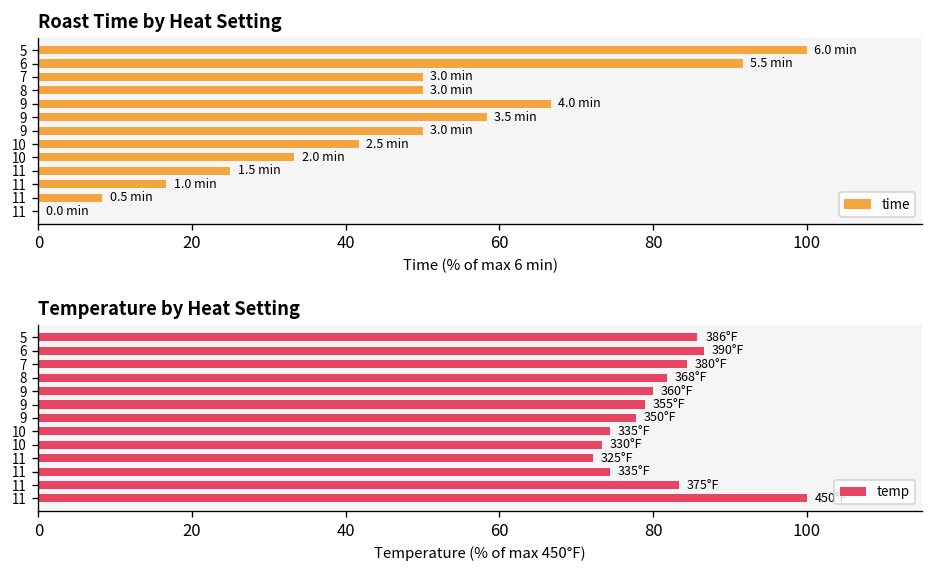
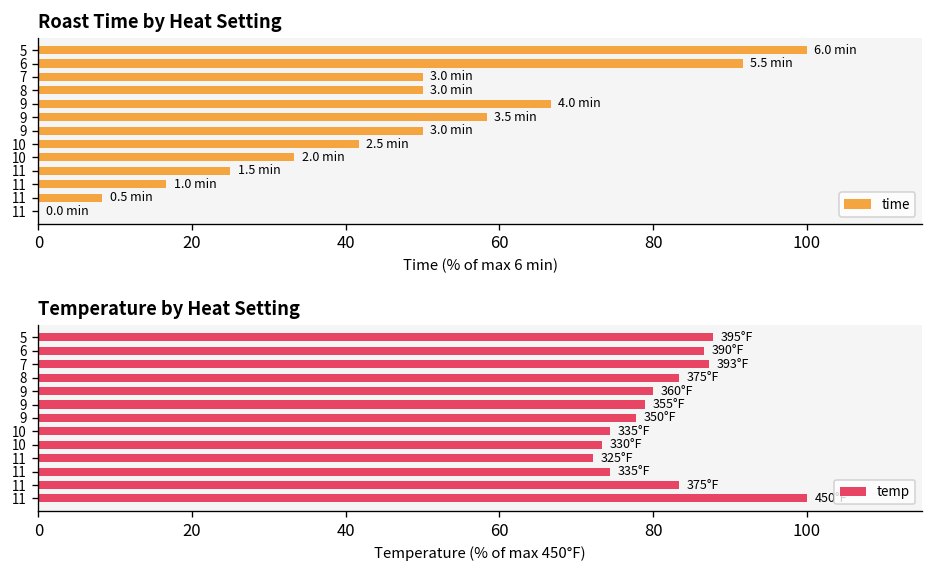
  {
    "Temperature by Heat Setting": {
-     "5": "386°F",
-     "7": "380°F",
-     "8": "368°F"
+     "5": "395°F",
+     "7": "393°F",
+     "8": "375°F"
    }
  }
